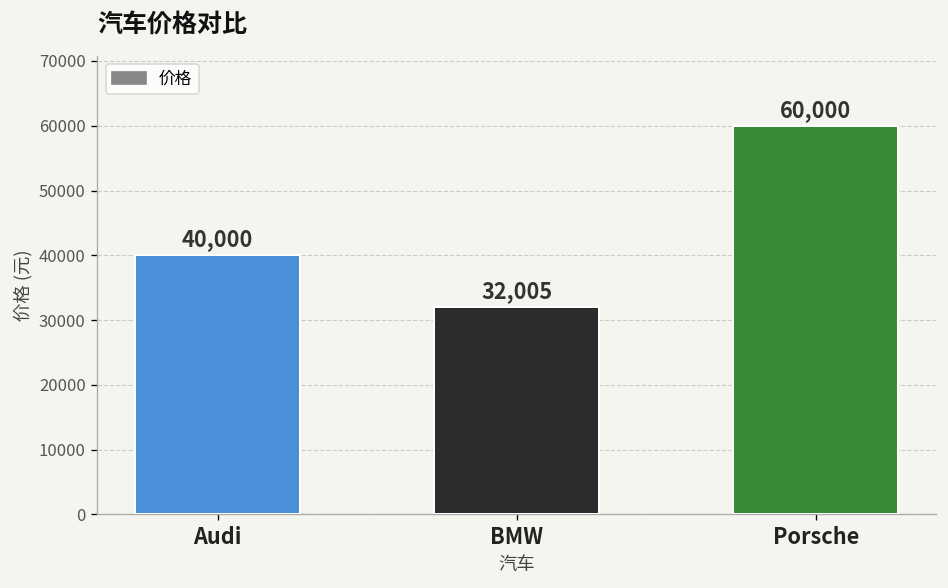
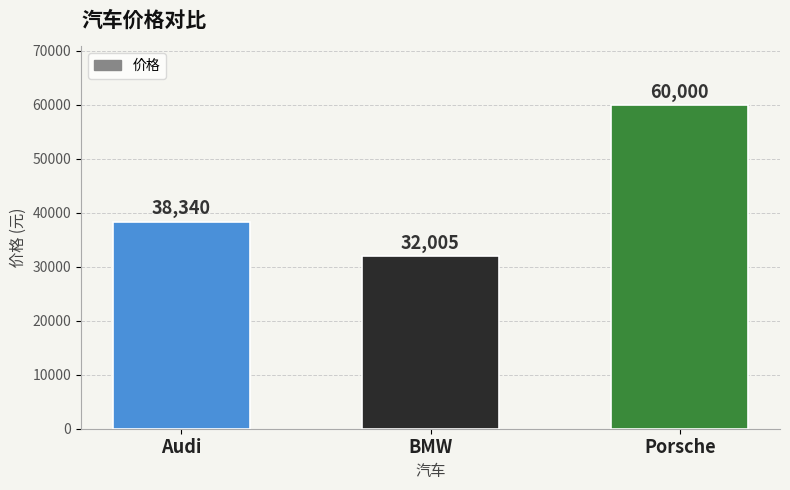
  {
-   "Audi": "40,000",
+   "Audi": "38,340",
    "BMW": "32,005",
    "Porsche": "60,000"
  }
